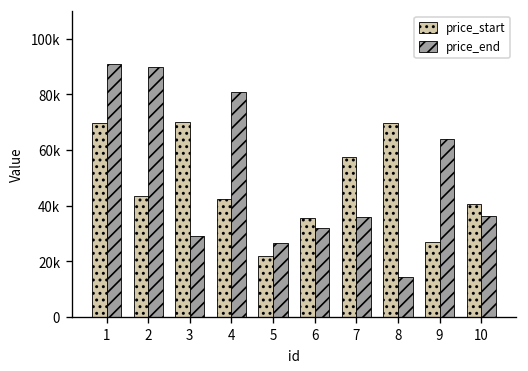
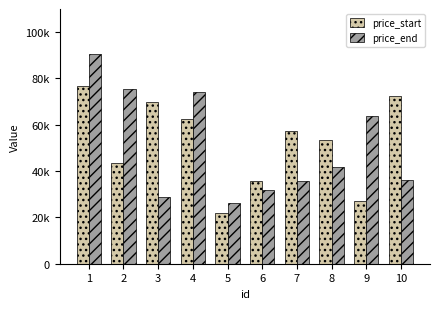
  {
    "price_start": {
-     "1": 70000,
+     "1": 77000,
      "2": 43000,
      "3": 70000,
-     "4": 42000,
+     "4": 62000,
      "5": 22000,
      "6": 36000,
      "7": 57000,
-     "8": 70000,
+     "8": 53000,
      "9": 27000,
-     "10": 40000
+     "10": 72000
    },
    "price_end": {
      "1": 91000,
-     "2": 90000,
+     "2": 76000,
      "3": 29000,
-     "4": 81000,
+     "4": 74000,
      "5": 26000,
      "6": 32000,
      "7": 36000,
-     "8": 14000,
+     "8": 42000,
      "9": 64000,
      "10": 36000
    }
  }
